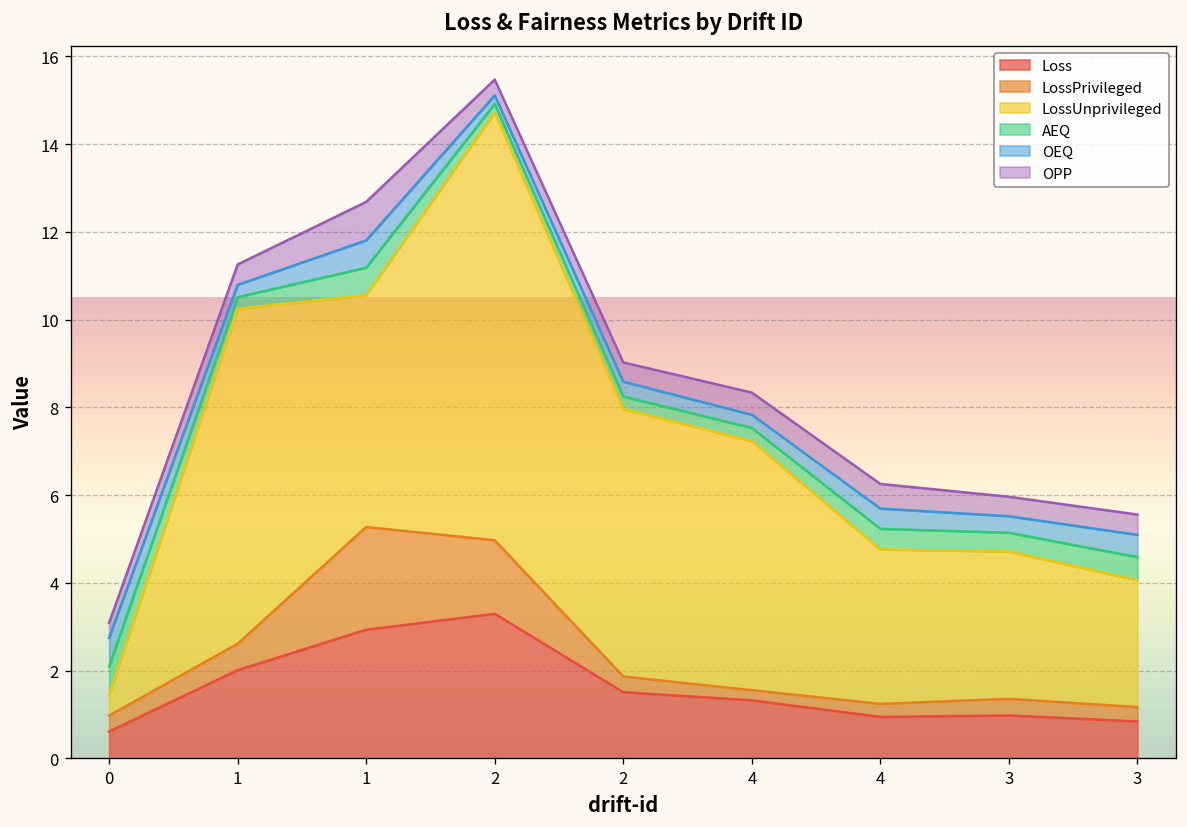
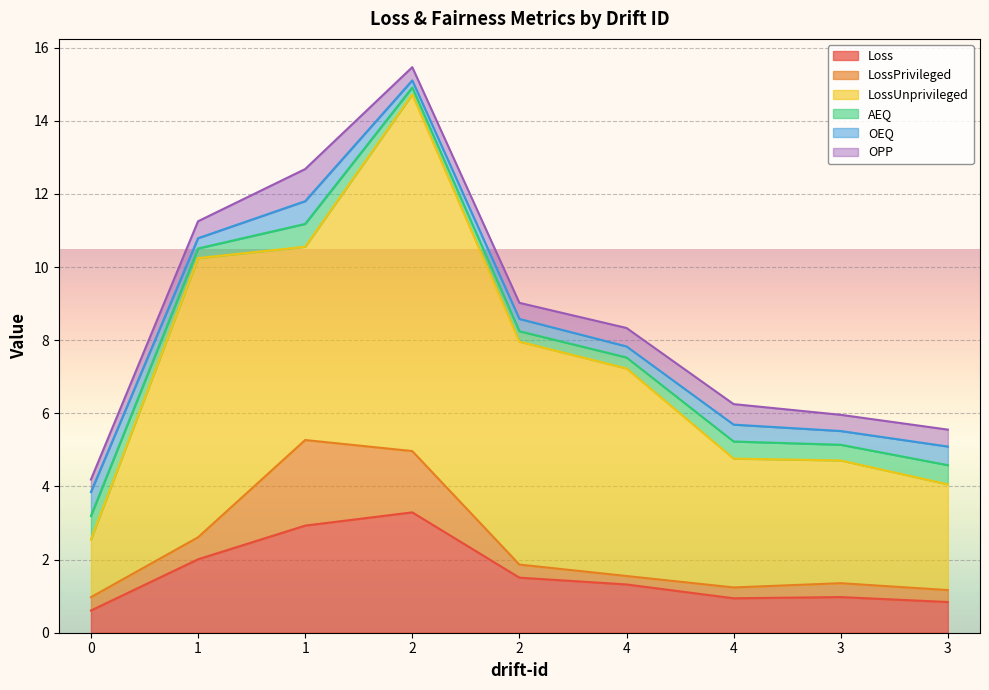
  {
    "LossUnprivileged": {
-     "0": 0.5
+     "0": 1.6
    },
    "AEQ": {
      "0": 0.6
    },
    "OEQ": {
      "0": 0.7
    },
    "OPP": {
      "0": 0.3
    }
  }
